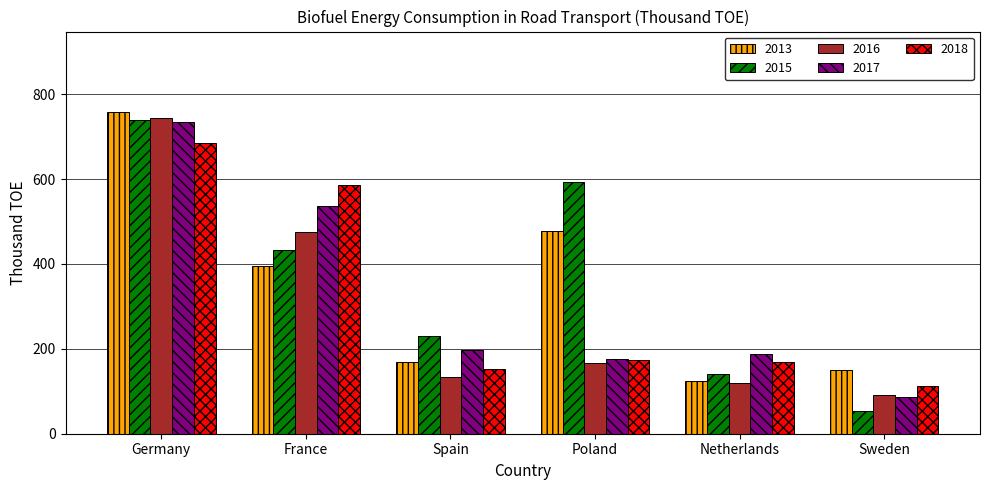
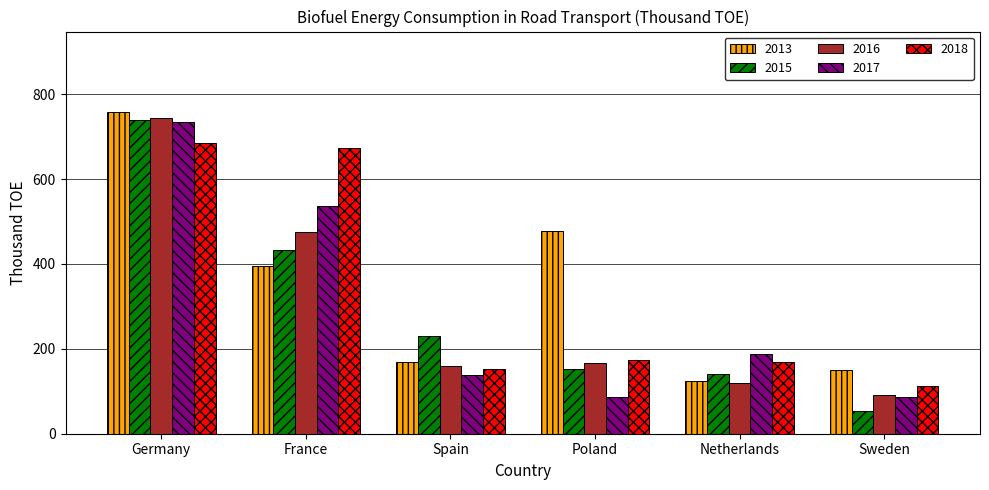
  {
    "2013": {
      "Germany": 760,
      "France": 390,
      "Spain": 170,
      "Poland": 480,
      "Netherlands": 130,
      "Sweden": 150
    },
    "2015": {
      "Germany": 740,
      "France": 430,
      "Spain": 230,
-     "Poland": 590,
+     "Poland": 150,
      "Netherlands": 140,
      "Sweden": 50
    },
    "2016": {
      "Germany": 740,
      "France": 480,
-     "Spain": 130,
+     "Spain": 160,
      "Poland": 170,
      "Netherlands": 120,
      "Sweden": 90
    },
    "2017": {
      "Germany": 730,
      "France": 540,
-     "Spain": 200,
-     "Poland": 180,
+     "Spain": 140,
+     "Poland": 90,
      "Netherlands": 190,
      "Sweden": 90
    },
    "2018": {
      "Germany": 680,
-     "France": 590,
+     "France": 670,
      "Spain": 150,
      "Poland": 170,
      "Netherlands": 170,
      "Sweden": 110
    }
  }
